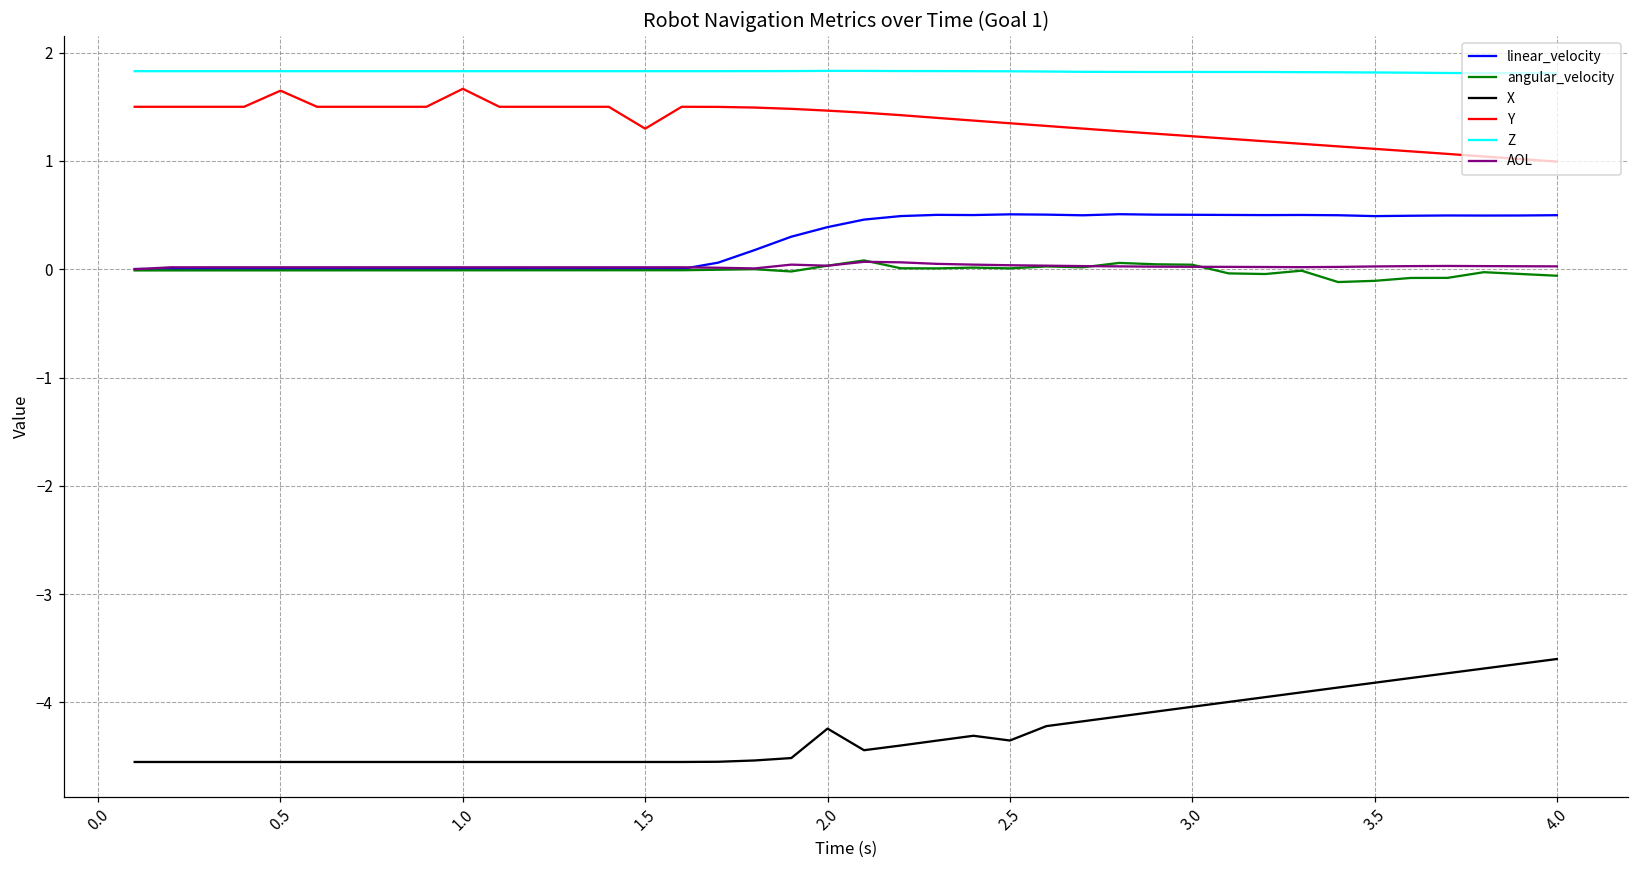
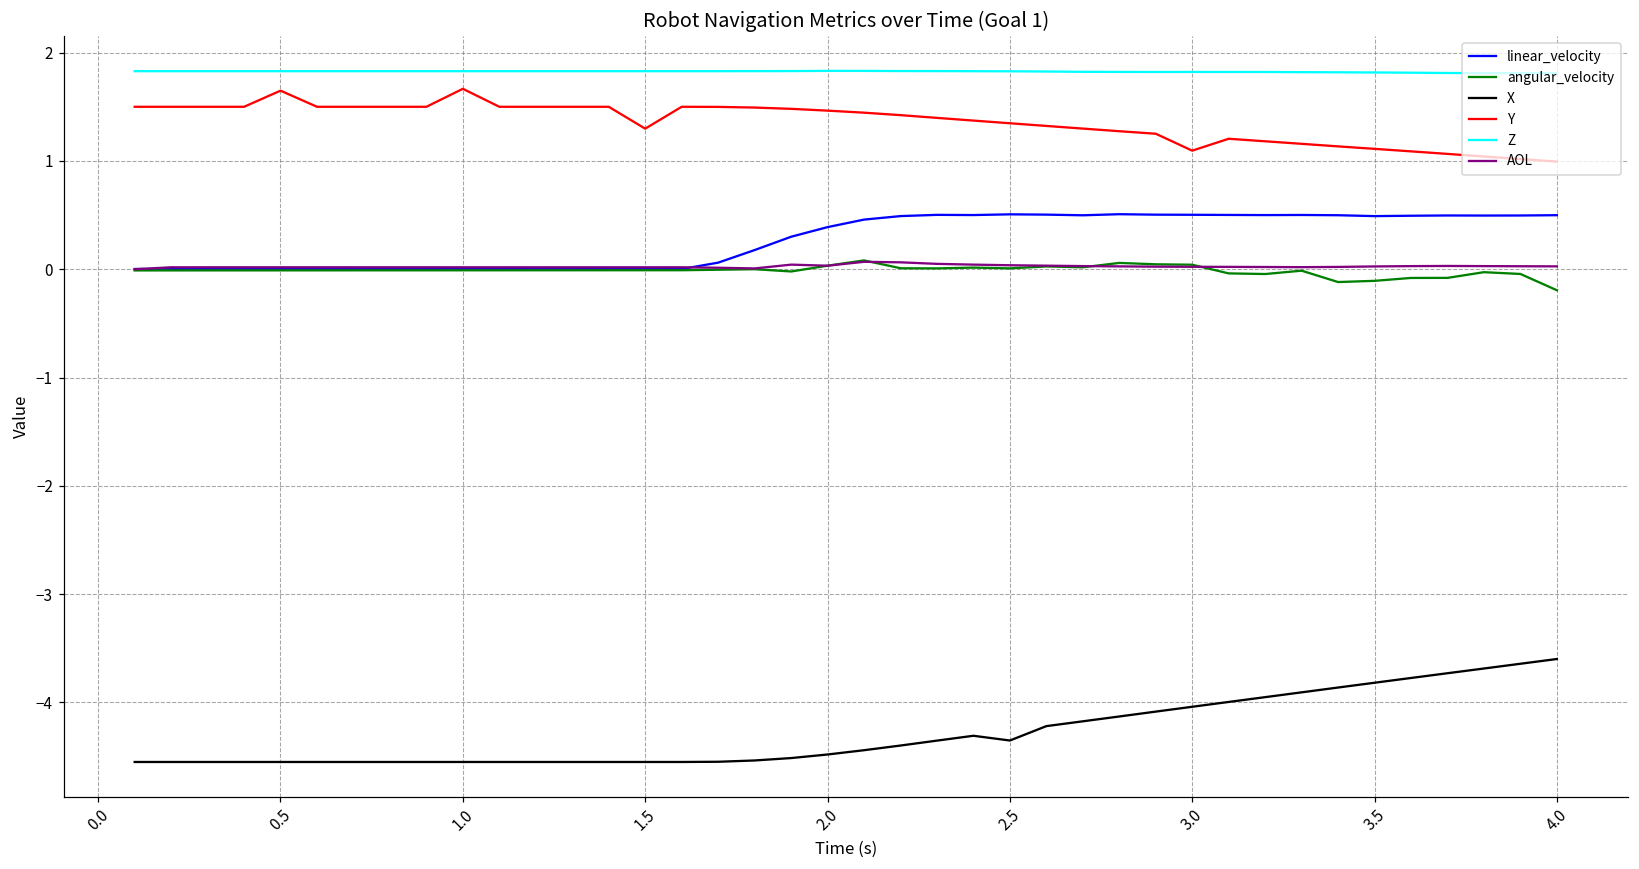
  {
    "linear_velocity": {
      "2.0": 0.4,
      "2.5": 0.5,
      "3.0": 0.5,
      "3.5": 0.5,
      "4.0": 0.5
    },
    "angular_velocity": {
      "2.5": 0.0,
      "3.5": -0.1,
-     "4.0": -0.1
+     "4.0": -0.2
    },
    "X": {
      "0.5": -4.5,
      "1.0": -4.5,
      "1.5": -4.5,
-     "2.0": -4.2,
+     "2.0": -4.5,
      "2.5": -4.4,
      "3.0": -4.0,
      "3.5": -3.8,
      "4.0": -3.6
    },
    "Y": {
      "0.5": 1.6,
      "1.0": 1.7,
      "1.5": 1.3,
      "2.0": 1.5,
      "2.5": 1.3,
-     "3.0": 1.2,
+     "3.0": 1.1,
      "3.5": 1.1
    },
    "Z": {
      "0.5": 1.8,
      "1.0": 1.8,
      "1.5": 1.8,
      "2.0": 1.8,
      "2.5": 1.8,
      "3.0": 1.8,
      "3.5": 1.8
    },
    "AOL": {
      "2.5": 0.0,
      "3.5": 0.0,
      "4.0": 0.0
    }
  }
